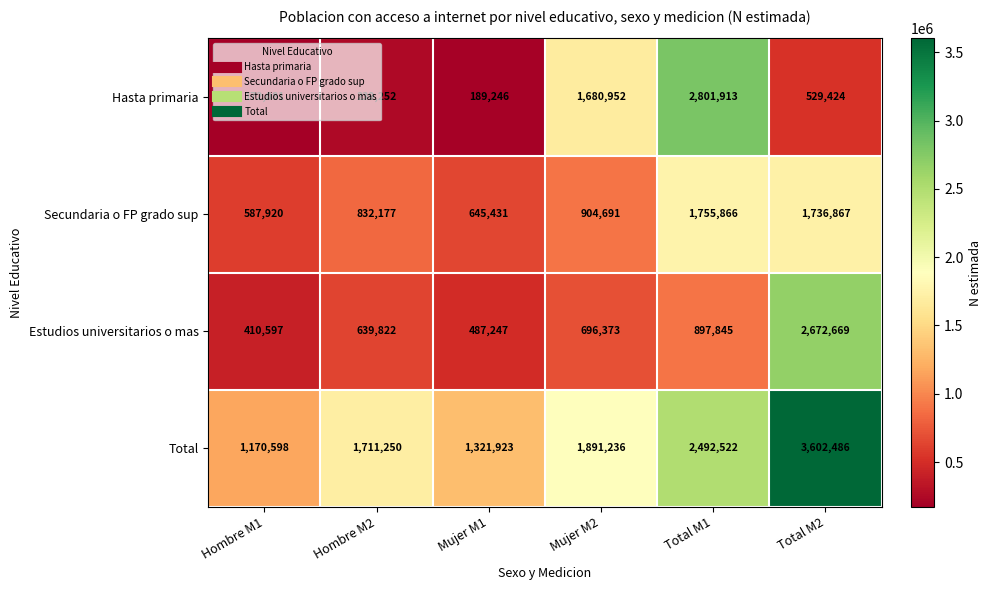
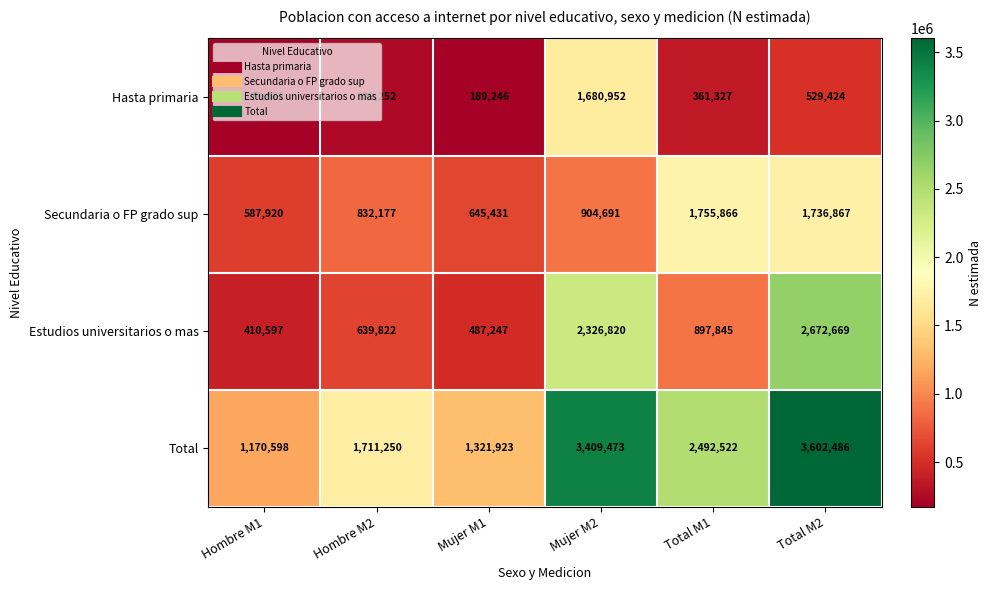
  {
    "Hasta primaria": {
      "Mujer M1": "189,246",
      "Mujer M2": "1,680,952",
-     "Total M1": "2,801,913",
+     "Total M1": "361,327",
      "Total M2": "529,424"
    },
    "Secundaria o FP grado sup": {
      "Hombre M1": "587,920",
      "Hombre M2": "832,177",
      "Mujer M1": "645,431",
      "Mujer M2": "904,691",
      "Total M1": "1,755,866",
      "Total M2": "1,736,867"
    },
    "Estudios universitarios o mas": {
      "Hombre M1": "410,597",
      "Hombre M2": "639,822",
      "Mujer M1": "487,247",
-     "Mujer M2": "696,373",
+     "Mujer M2": "2,326,820",
      "Total M1": "897,845",
      "Total M2": "2,672,669"
    },
    "Total": {
      "Hombre M1": "1,170,598",
      "Hombre M2": "1,711,250",
      "Mujer M1": "1,321,923",
-     "Mujer M2": "1,891,236",
+     "Mujer M2": "3,409,473",
      "Total M1": "2,492,522",
      "Total M2": "3,602,486"
    }
  }
